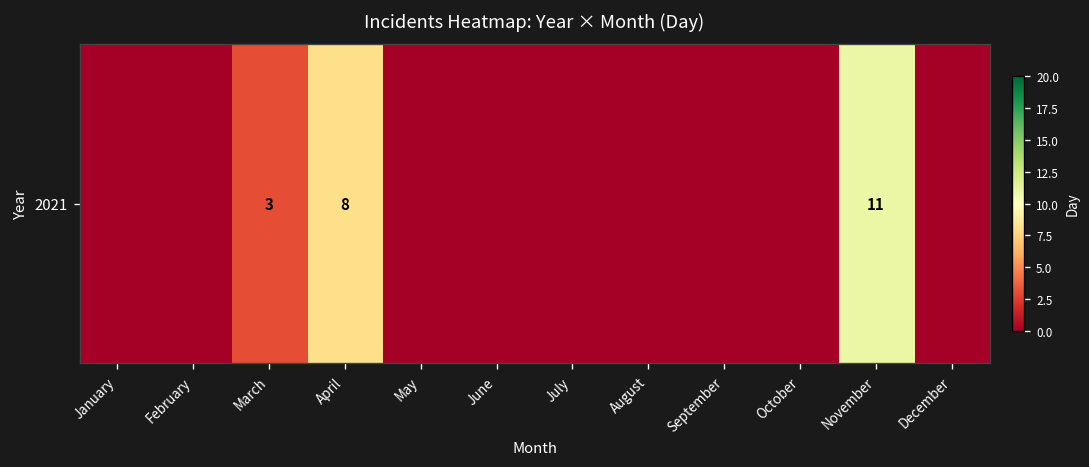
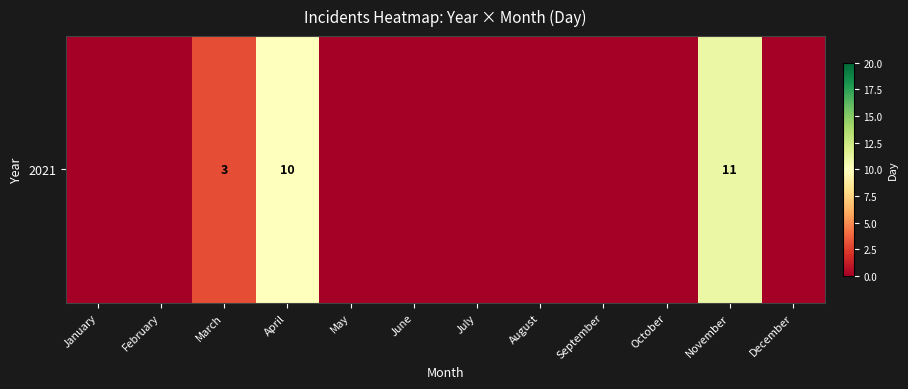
  {
    "2021": {
      "March": 3,
-     "April": 8,
+     "April": 10,
      "November": 11
    }
  }
